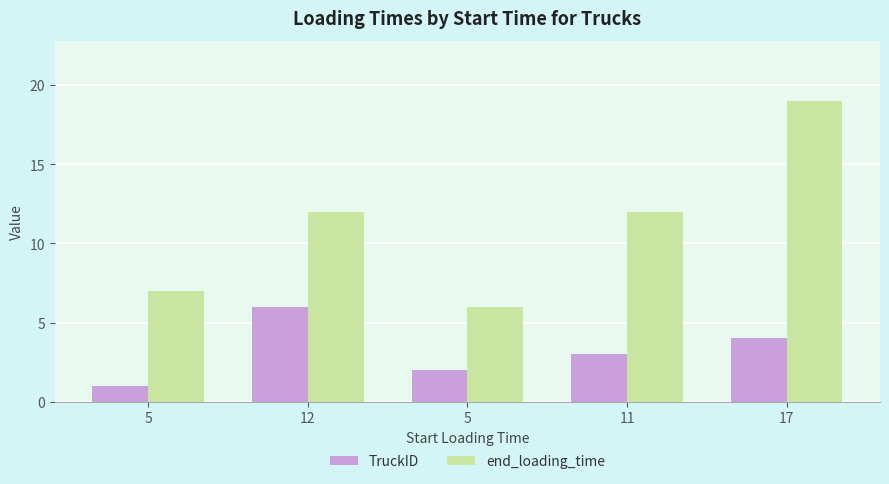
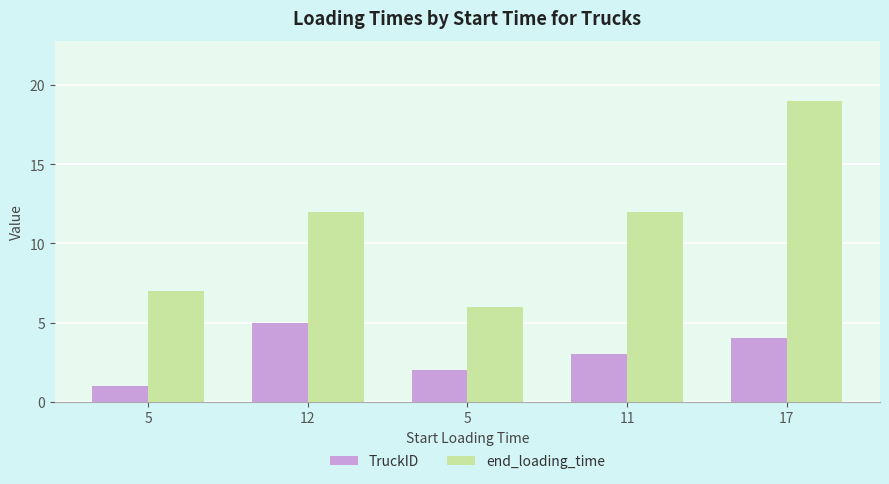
  {
    "TruckID": {
-     "12": 6,
+     "12": 5,
      "11": 3,
      "17": 4
    },
    "end_loading_time": {
      "12": 12,
      "11": 12,
      "17": 19
    }
  }
